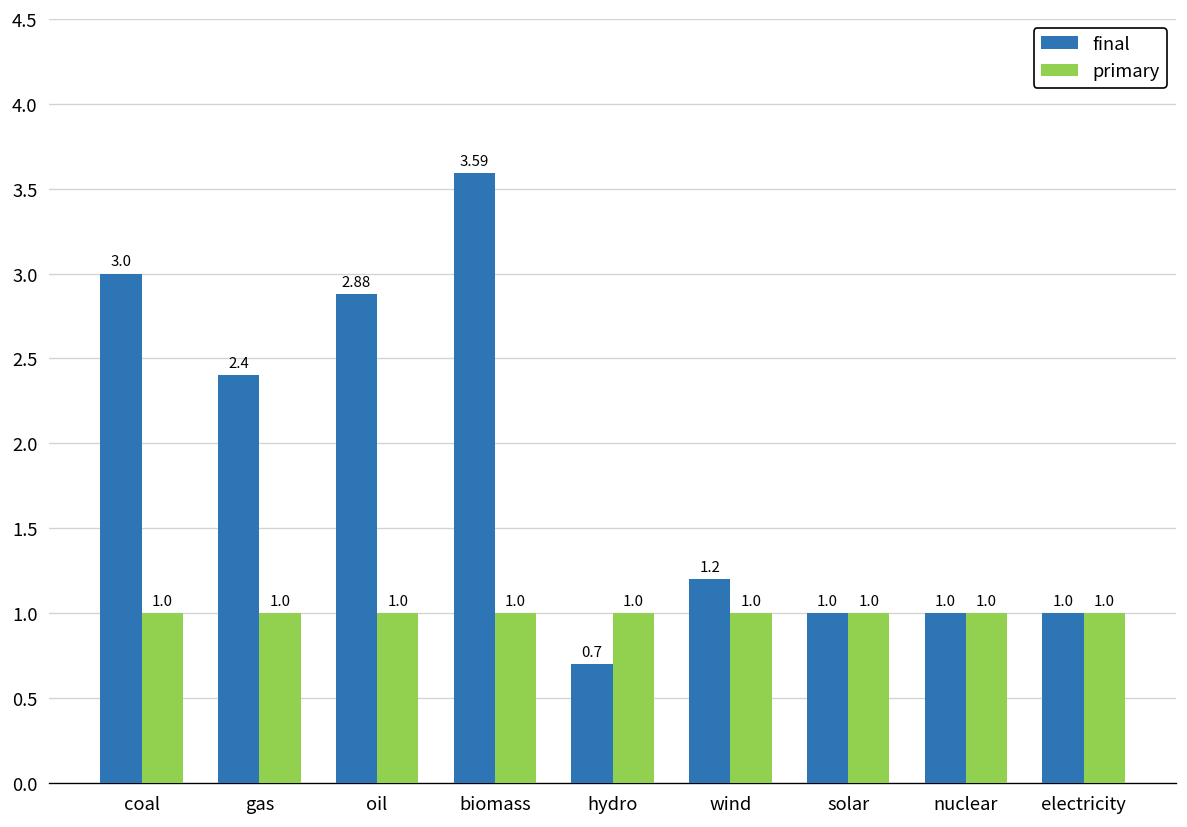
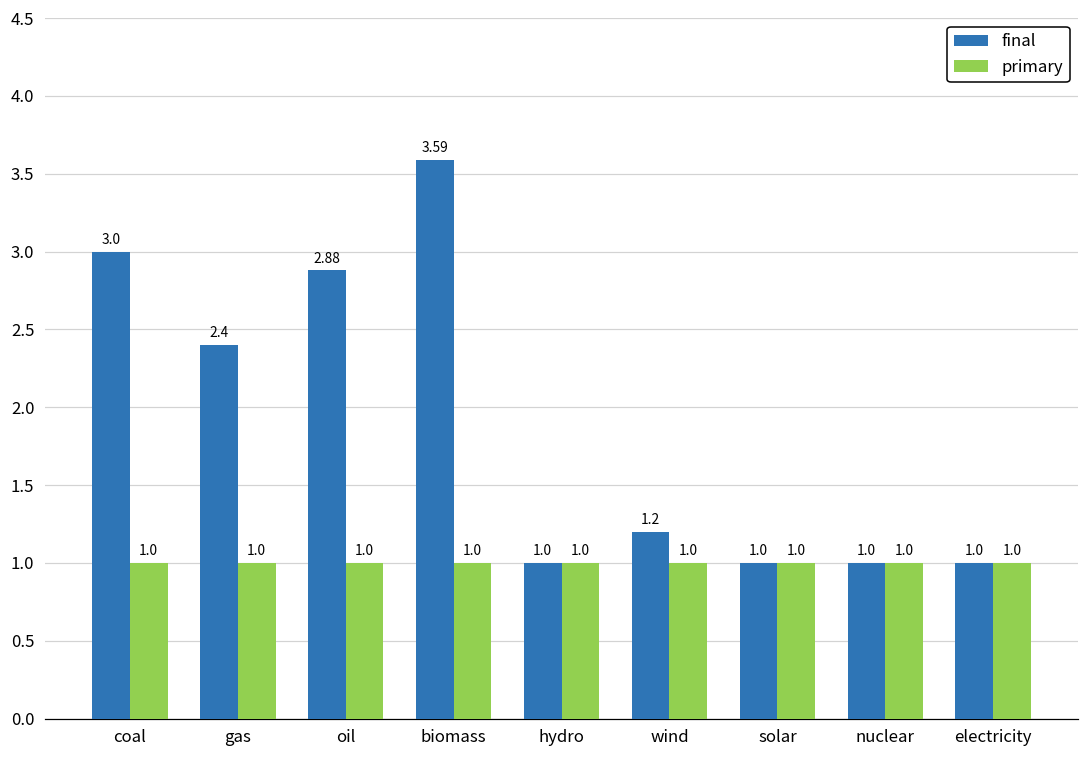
  {
    "final": {
      "coal": 3.0,
      "gas": 2.4,
      "oil": 2.88,
      "biomass": 3.59,
-     "hydro": 0.7,
+     "hydro": 1.0,
      "wind": 1.2,
      "solar": 1.0,
      "nuclear": 1.0,
      "electricity": 1.0
    },
    "primary": {
      "coal": 1.0,
      "gas": 1.0,
      "oil": 1.0,
      "biomass": 1.0,
      "hydro": 1.0,
      "wind": 1.0,
      "solar": 1.0,
      "nuclear": 1.0,
      "electricity": 1.0
    }
  }
